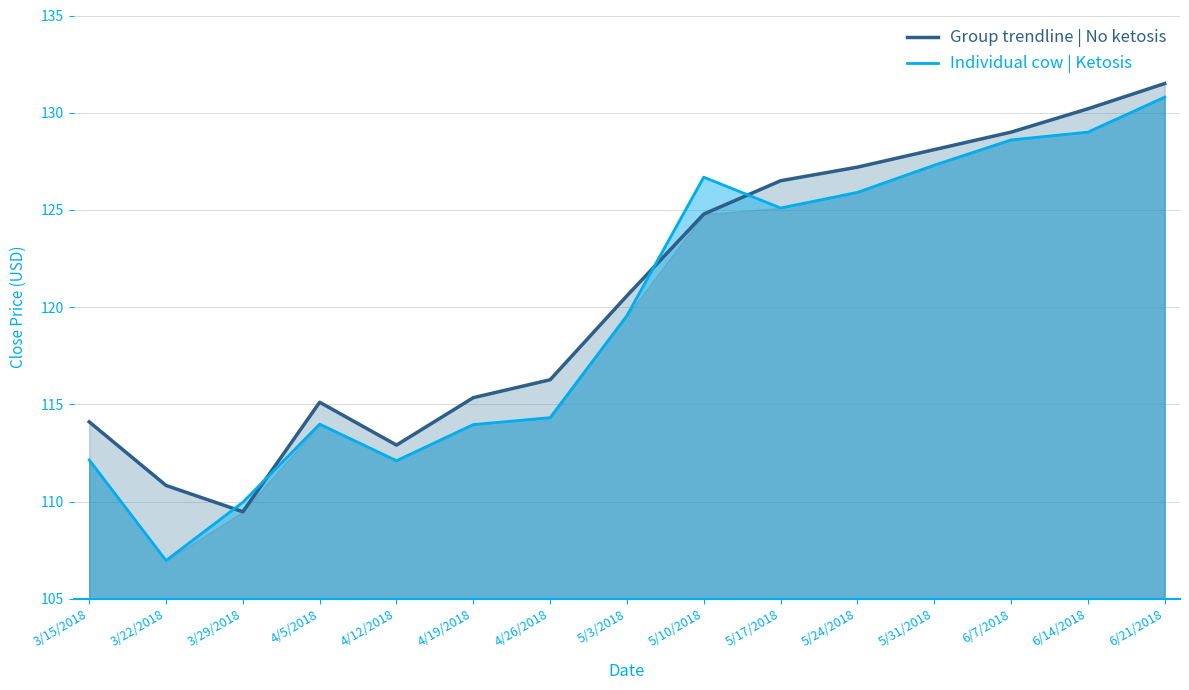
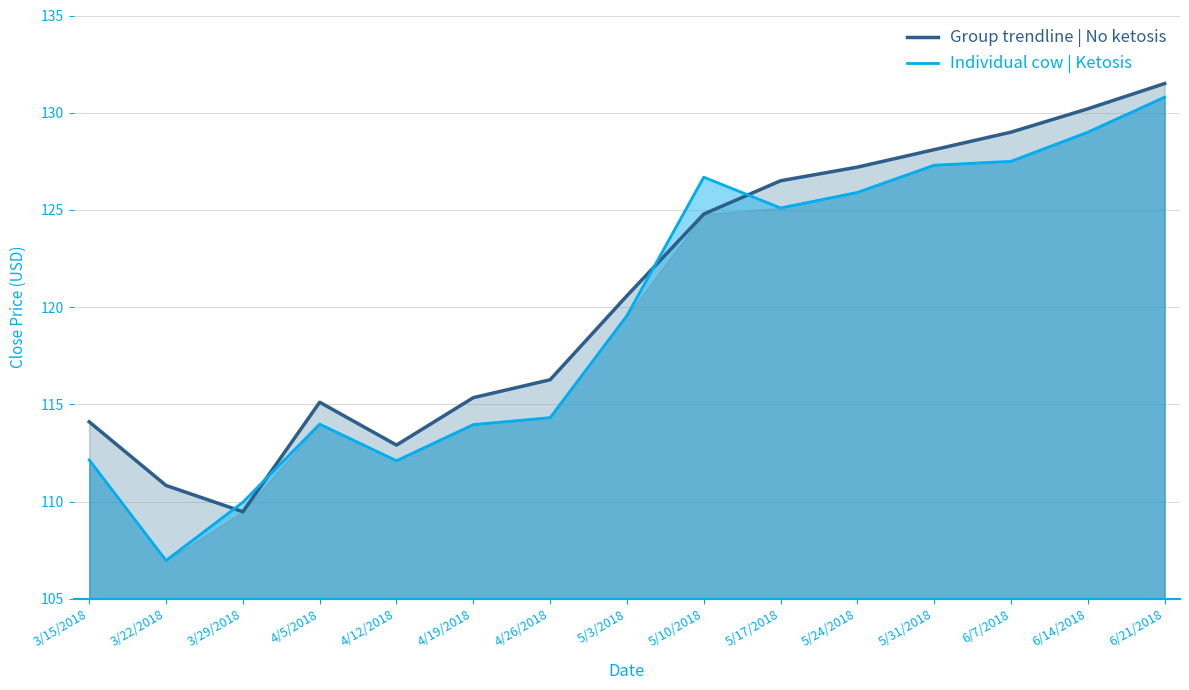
  {
    "Individual cow | Ketosis": {
      "3/29/2018": 110.0,
      "5/10/2018": 126.7,
-     "6/7/2018": 128.6
+     "6/7/2018": 127.5
    }
  }
